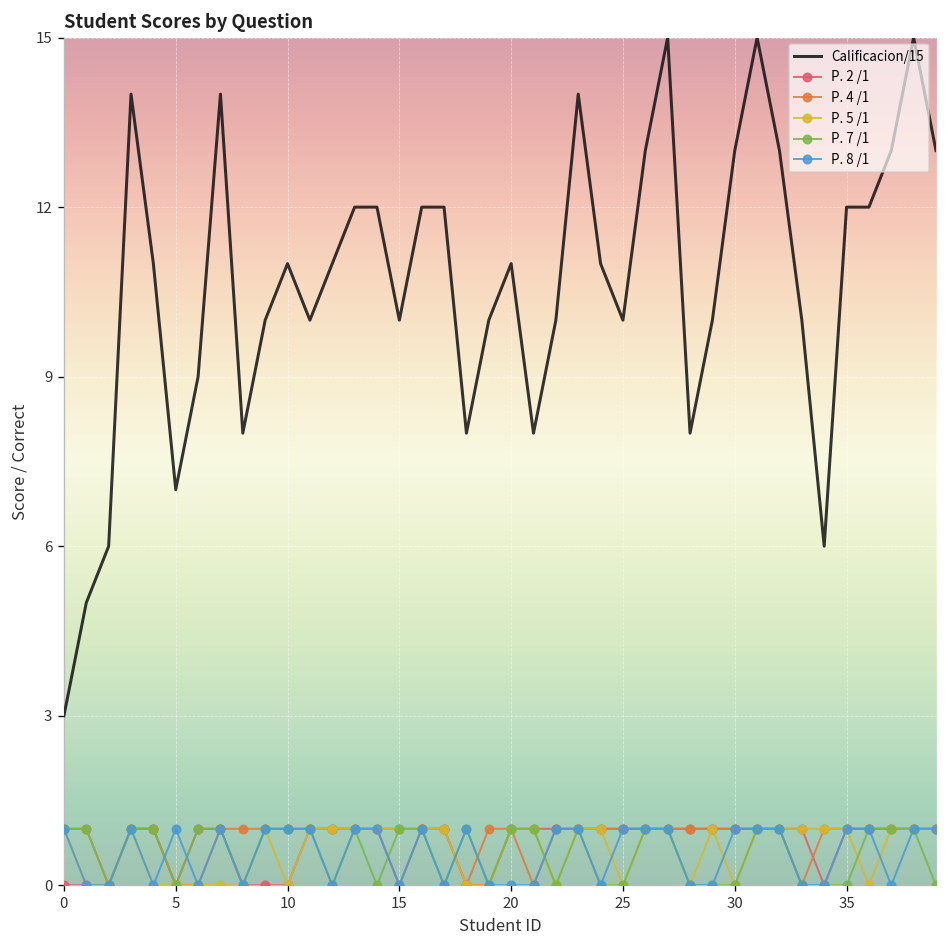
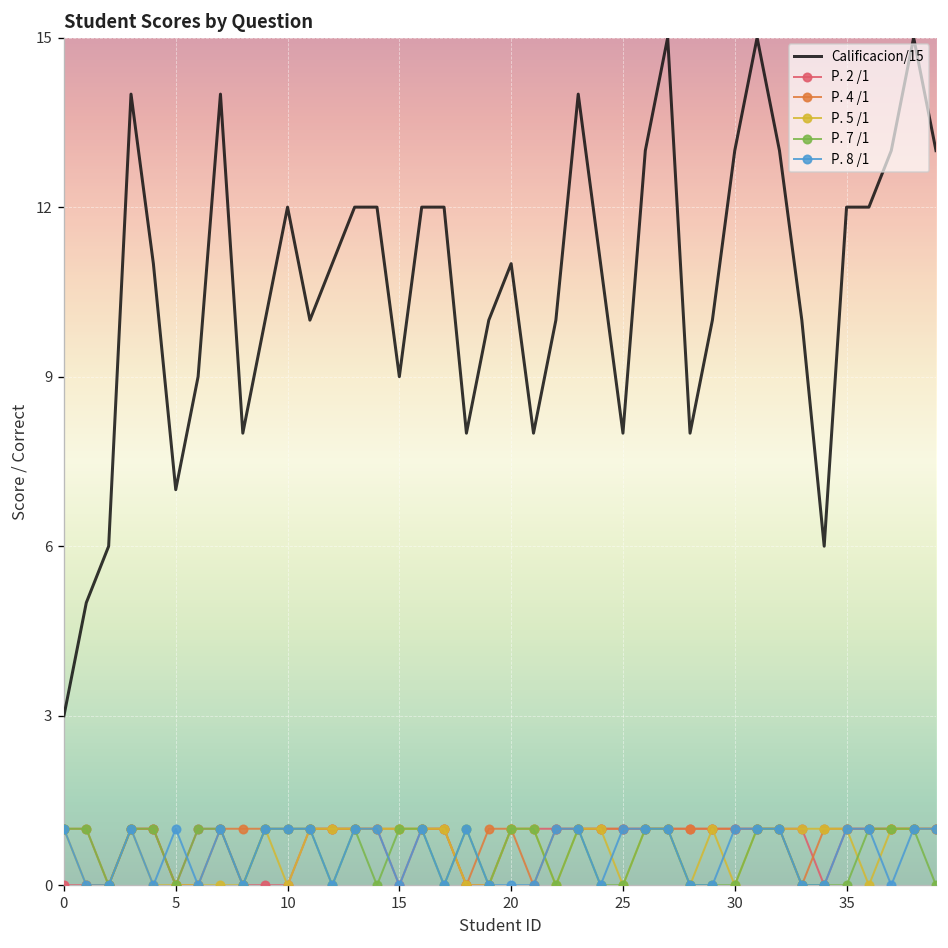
  {
    "Calificacion/15": {
      "0": 3,
      "5": 7,
-     "10": 11,
-     "15": 10,
+     "10": 12,
+     "15": 9,
      "20": 11,
-     "25": 10,
+     "25": 8,
      "30": 13,
      "35": 12
    },
    "P. 7 /1": {
      "35": 0
    },
    "P. 8 /1": {
      "5": 1,
      "20": 0
    }
  }
